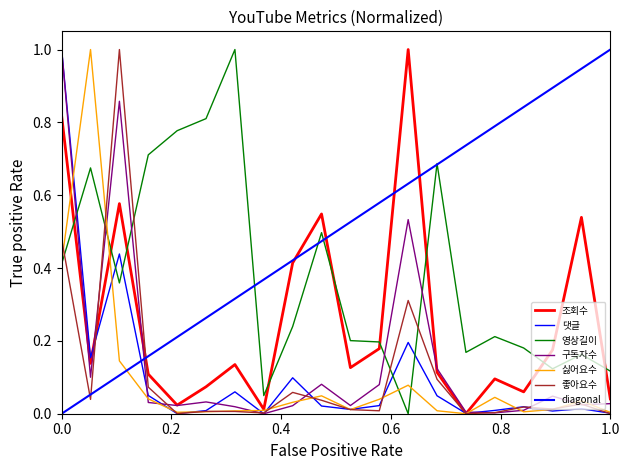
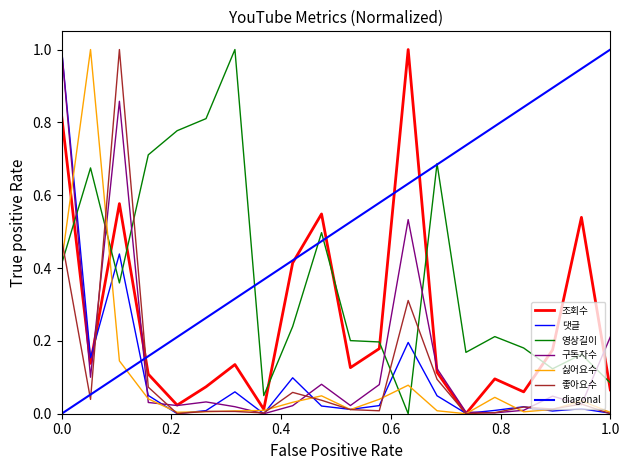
  {
    "조회수": {
      "0.0": 0.82,
-     "1.0": 0.04
+     "1.0": 0.07
    },
    "영상길이": {
-     "1.0": 0.12
+     "1.0": 0.08
    },
    "구독자수": {
-     "1.0": 0.03
+     "1.0": 0.21
    },
    "좋아요수": {
      "0.0": 0.48
    }
  }
